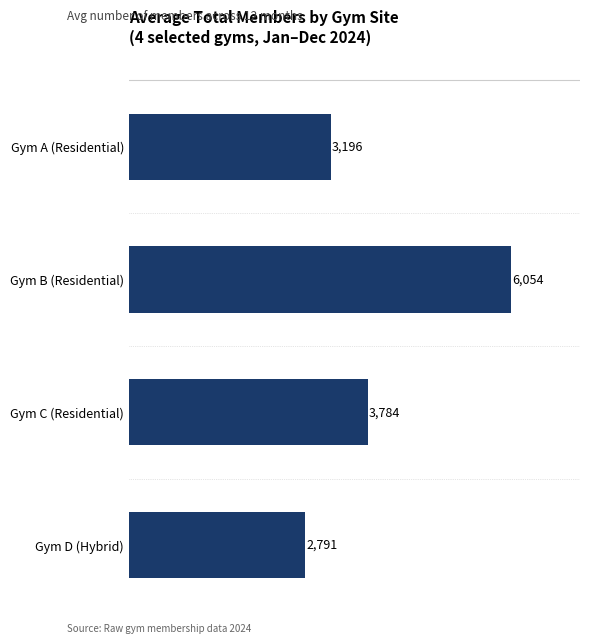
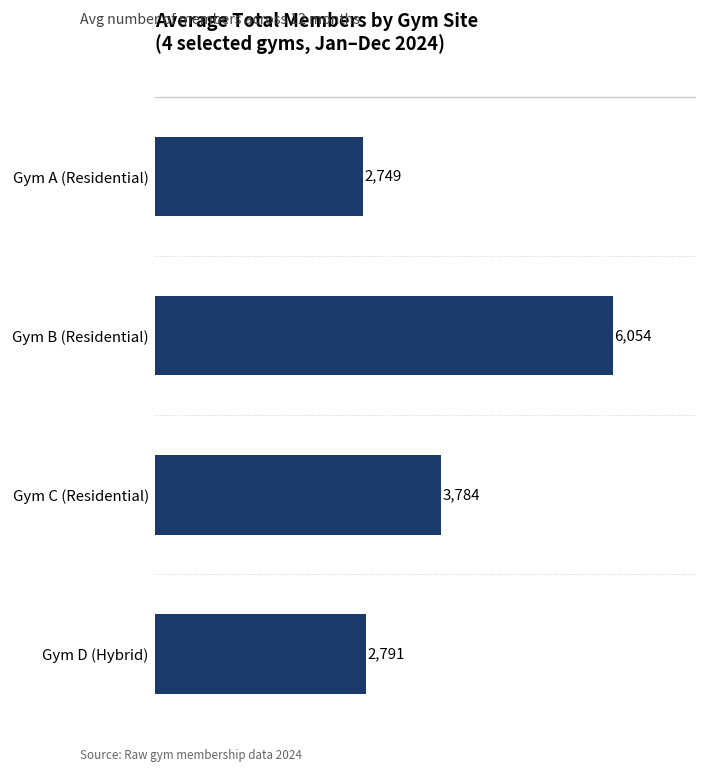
  {
-   "Gym A (Residential)": "3,196",
+   "Gym A (Residential)": "2,749",
    "Gym B (Residential)": "6,054",
    "Gym C (Residential)": "3,784",
    "Gym D (Hybrid)": "2,791"
  }
